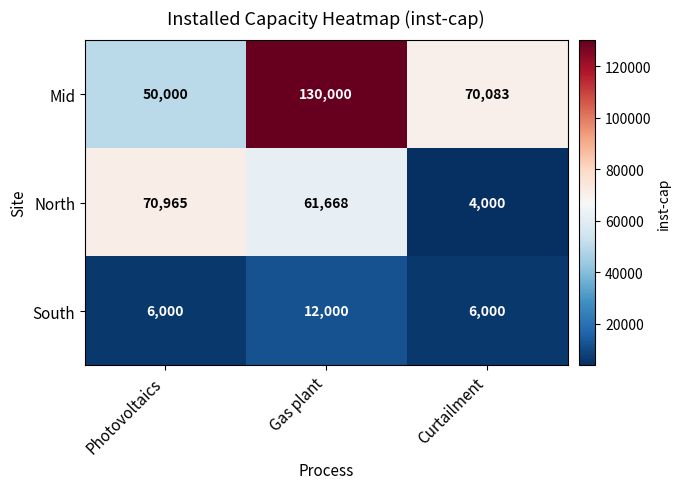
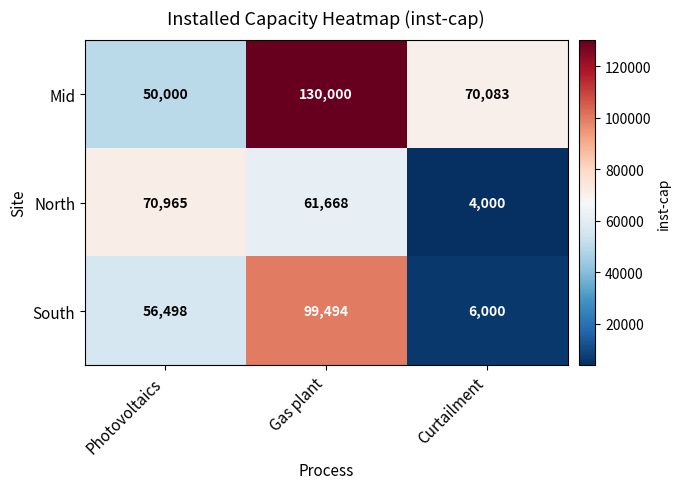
  {
    "Mid": {
      "Photovoltaics": "50,000",
      "Gas plant": "130,000",
      "Curtailment": "70,083"
    },
    "North": {
      "Photovoltaics": "70,965",
      "Gas plant": "61,668",
      "Curtailment": "4,000"
    },
    "South": {
-     "Photovoltaics": "6,000",
-     "Gas plant": "12,000",
+     "Photovoltaics": "56,498",
+     "Gas plant": "99,494",
      "Curtailment": "6,000"
    }
  }
